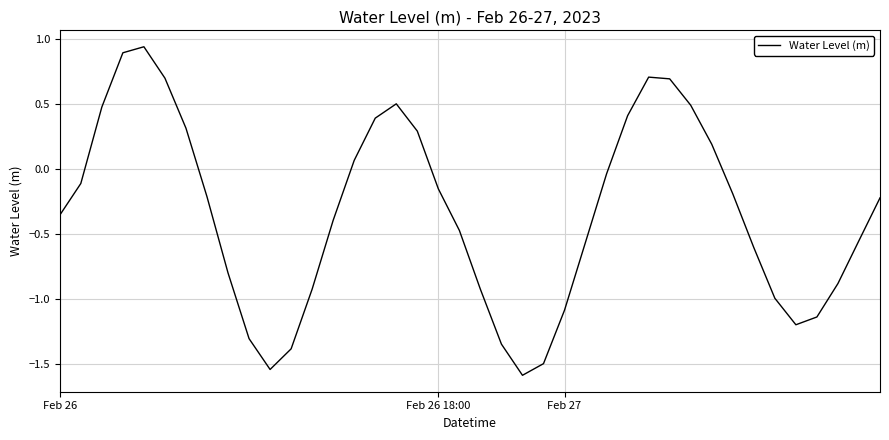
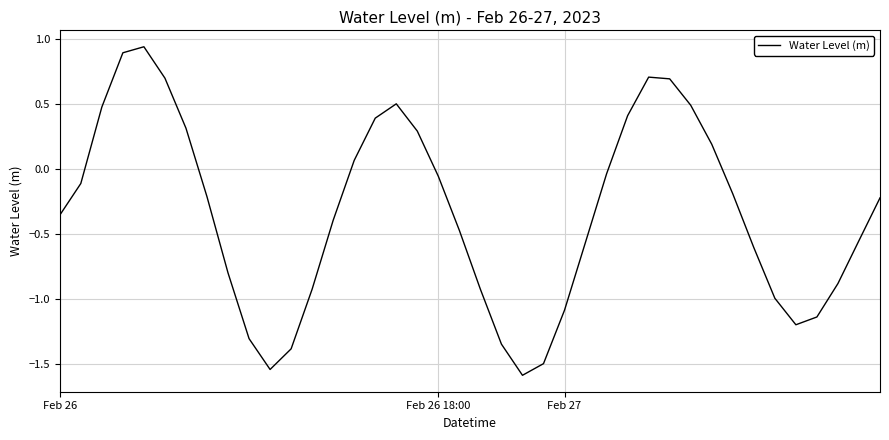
  {
    "Feb 26": -0.36,
-   "Feb 26 18:00": -0.15,
+   "Feb 26 18:00": -0.06,
    "Feb 27": -1.09
  }
